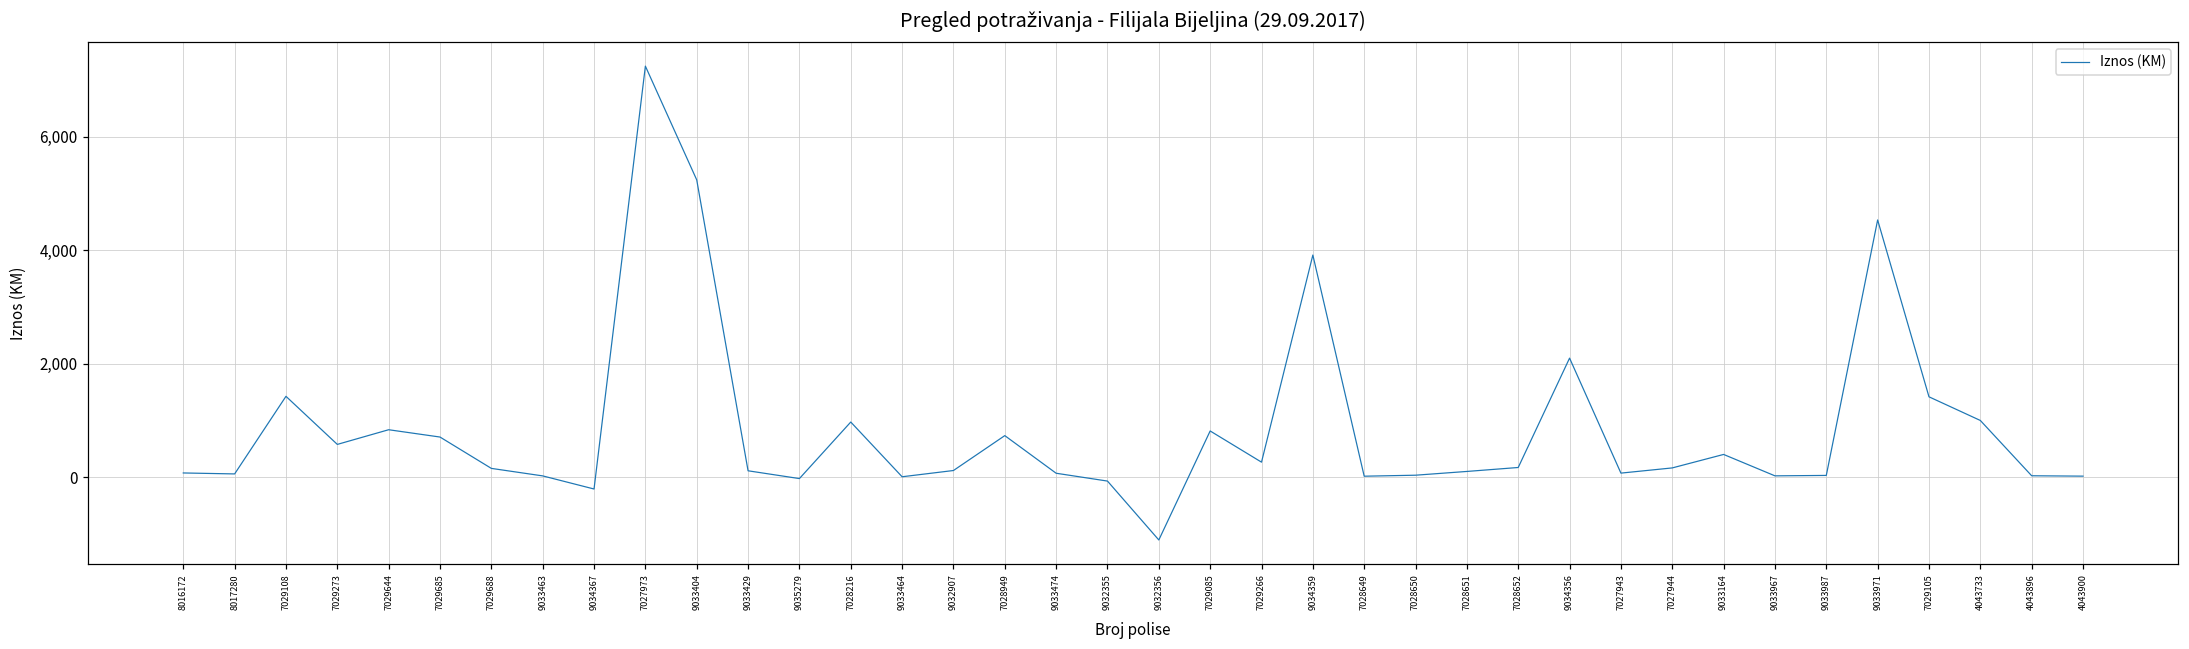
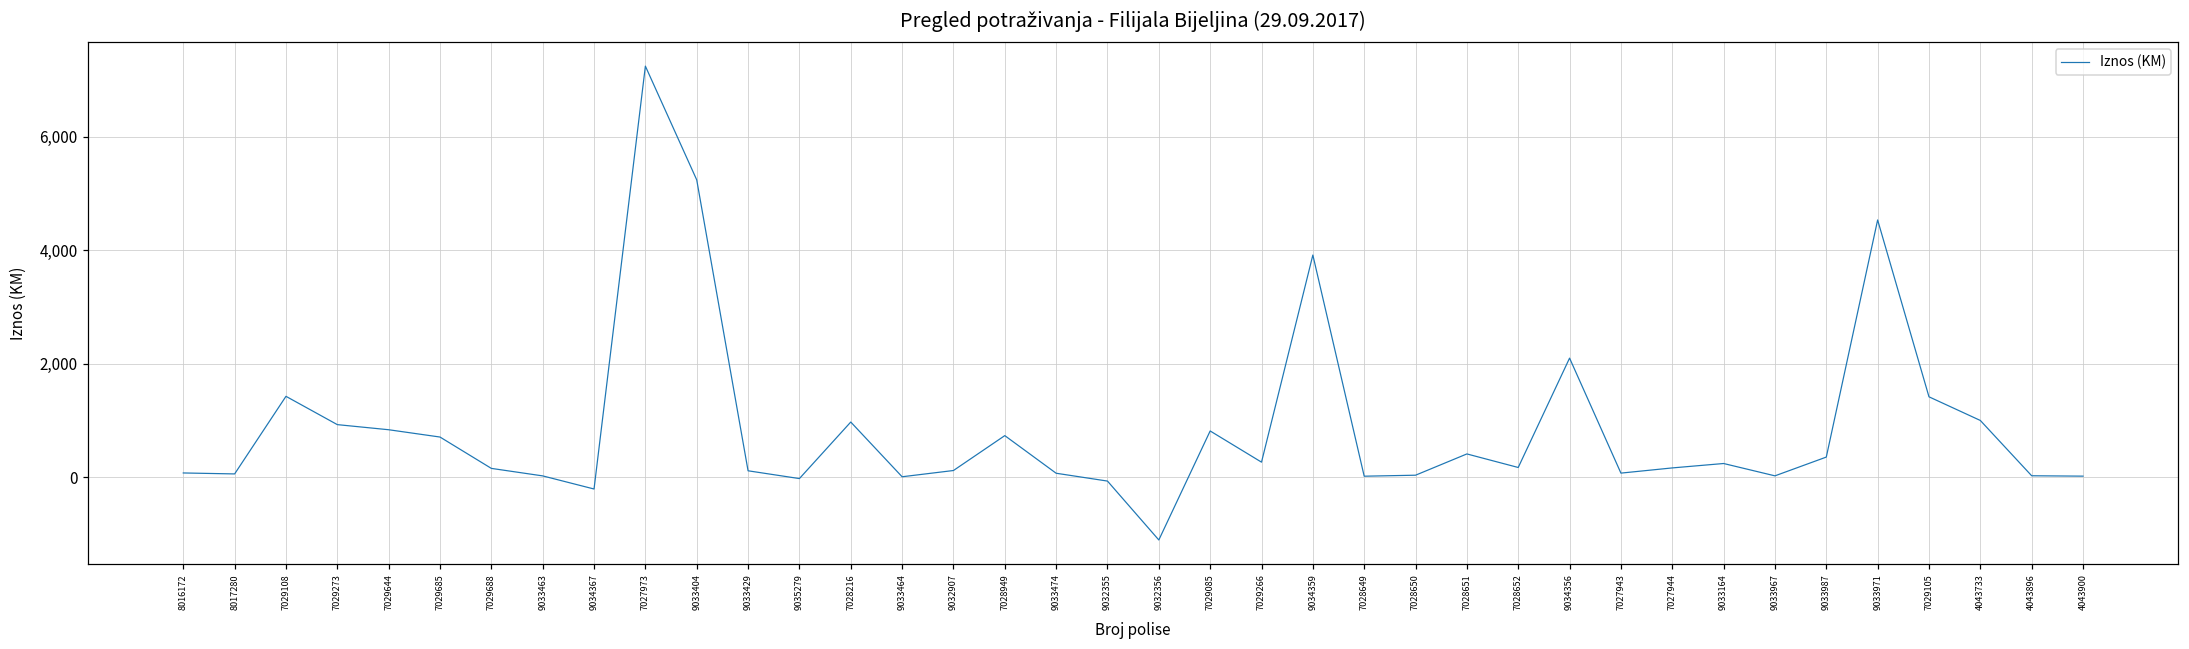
  {
    "8016172": "100",
    "8017280": "100",
    "7029108": "1,400",
-   "7029273": "600",
+   "7029273": "900",
    "7029644": "800",
    "7029685": "700",
    "7029688": "200",
    "9033463": "0",
    "9034367": "-200",
    "7027973": "7,200",
    "9033404": "5,200",
    "9033429": "100",
    "9035279": "0",
    "7028216": "1,000",
    "9033464": "0",
    "9032907": "100",
    "7028949": "700",
    "9033474": "100",
    "9032355": "-100",
    "9032356": "-1,100",
    "7029085": "800",
    "7029266": "300",
    "9034359": "3,900",
    "7028649": "0",
    "7028650": "0",
-   "7028651": "100",
+   "7028651": "400",
    "7028652": "200",
    "9034356": "2,100",
    "7027943": "100",
    "7027944": "200",
-   "9033164": "400",
+   "9033164": "200",
    "9033967": "0",
-   "9033987": "0",
+   "9033987": "400",
    "9033971": "4,500",
    "7029105": "1,400",
    "4043733": "1,000",
    "4043896": "0",
    "4043900": "0"
  }
